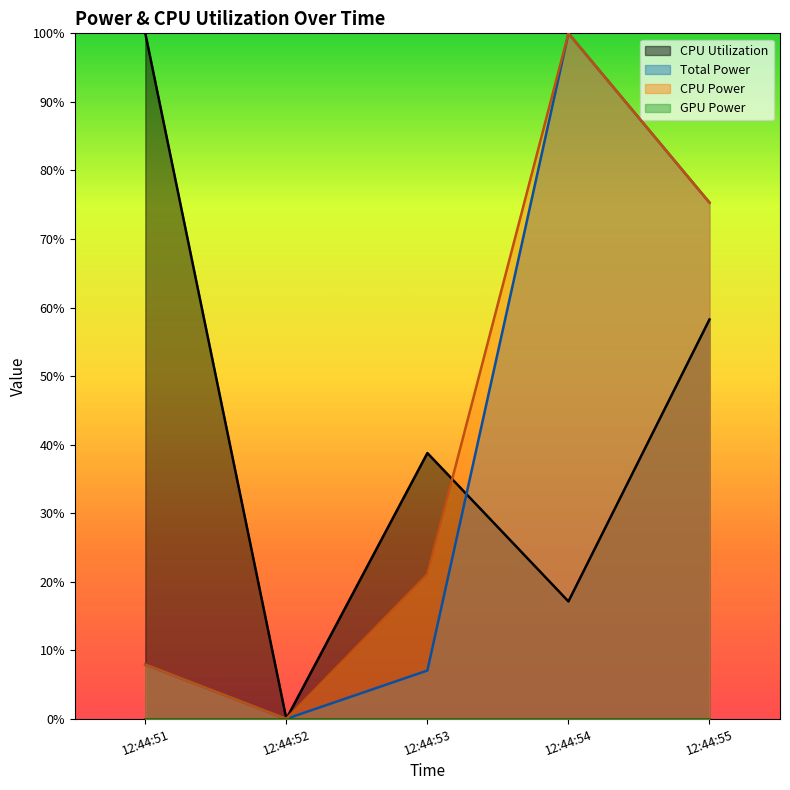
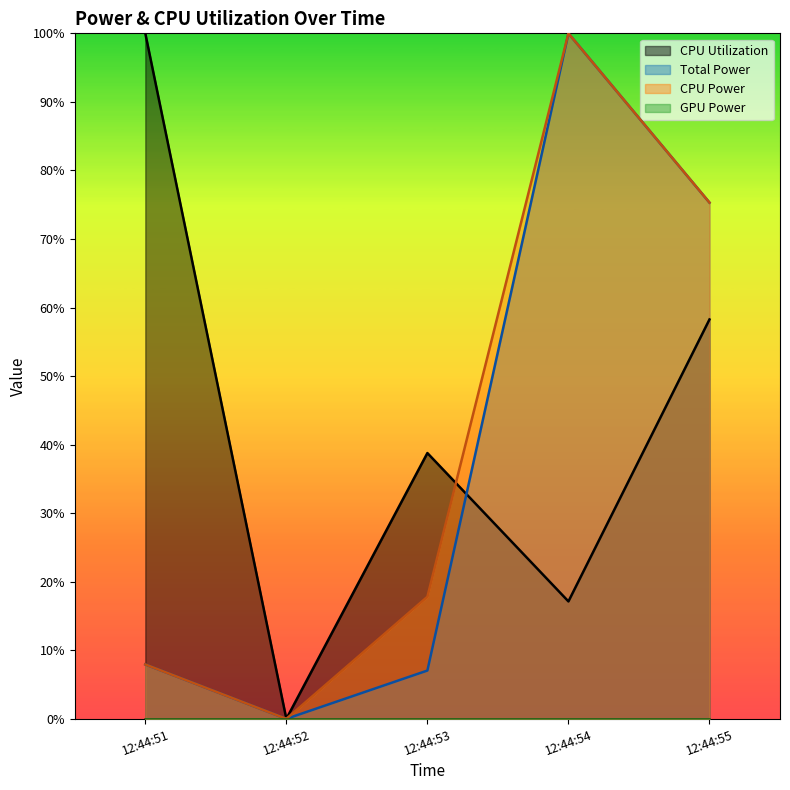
  {
    "CPU Utilization": {
      "12:44:51": "100%",
      "12:44:53": "39%",
      "12:44:54": "17%",
      "12:44:55": "58%"
    },
    "Total Power": {
      "12:44:53": "7%"
    },
    "CPU Power": {
-     "12:44:53": "21%"
+     "12:44:53": "18%"
    },
    "GPU Power": {
      "12:44:51": "0%",
      "12:44:53": "0%",
      "12:44:54": "0%",
      "12:44:55": "0%"
    }
  }
